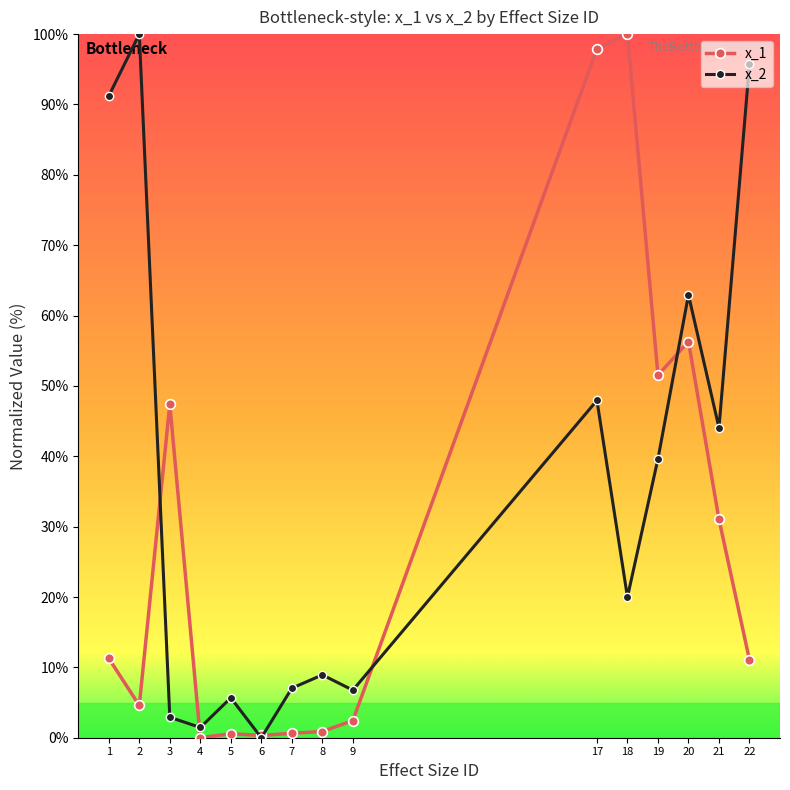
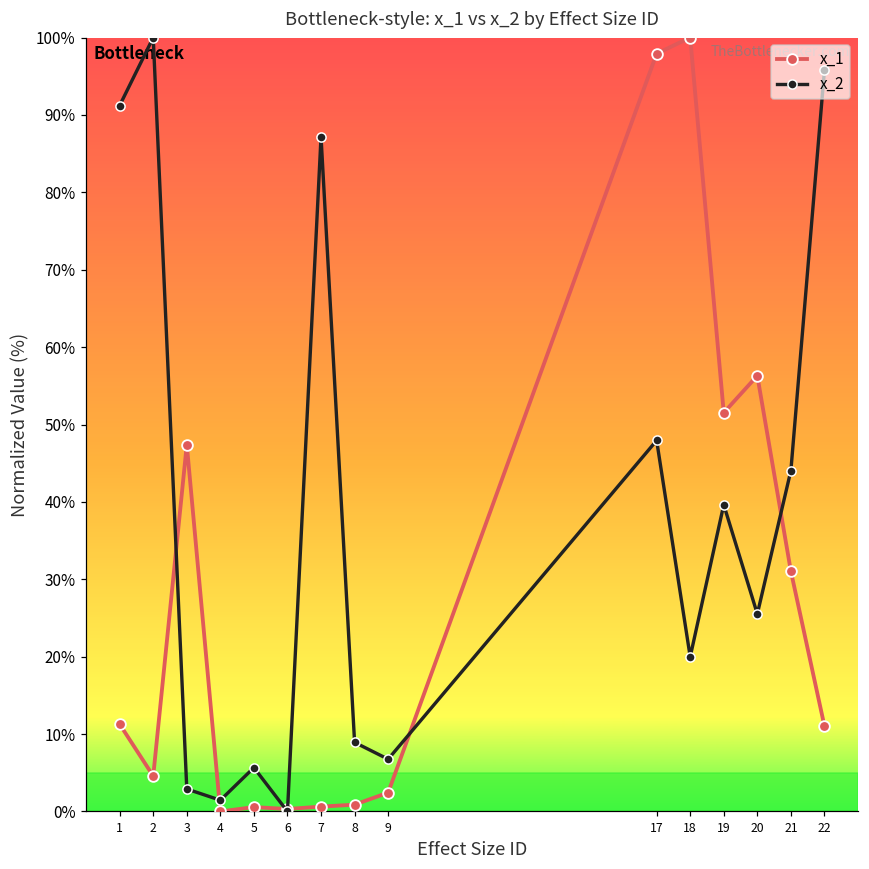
  {
    "x_1": {
      "1": "11%",
      "3": "47%",
      "17": "98%",
      "18": "100%",
      "19": "52%",
      "20": "56%",
      "21": "31%",
      "22": "11%"
    },
    "x_2": {
      "1": "91%",
      "2": "100%",
      "5": "6%",
-     "7": "7%",
+     "7": "87%",
      "8": "9%",
      "9": "7%",
      "17": "48%",
      "18": "20%",
      "19": "40%",
-     "20": "63%",
+     "20": "26%",
      "21": "44%"
    }
  }
